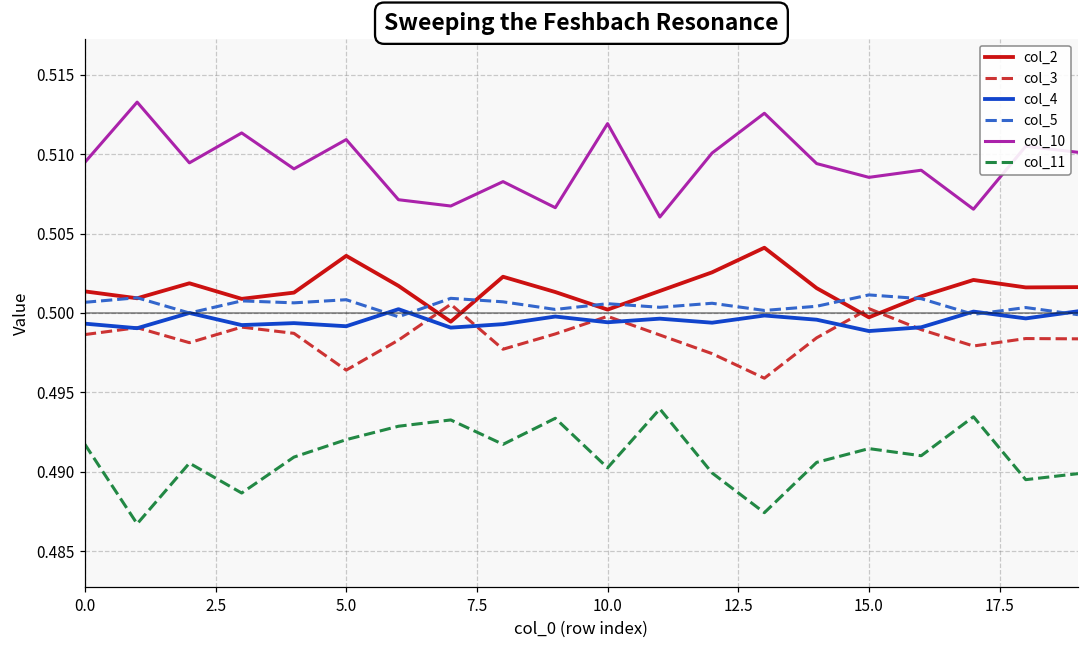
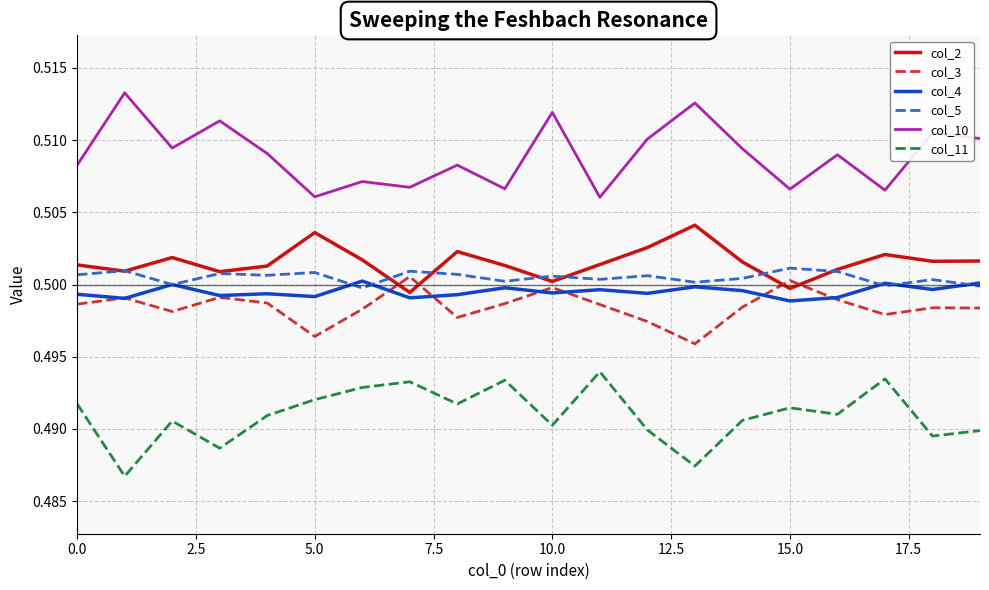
  {
    "col_10": {
-     "0.0": 0.5095,
-     "5.0": 0.5109,
+     "0.0": 0.5083,
+     "5.0": 0.5061,
      "10.0": 0.5119,
-     "15.0": 0.5085
+     "15.0": 0.5066
    },
    "col_11": {
      "0.0": 0.4917,
      "5.0": 0.4920,
      "10.0": 0.4903,
      "15.0": 0.4915
    }
  }
